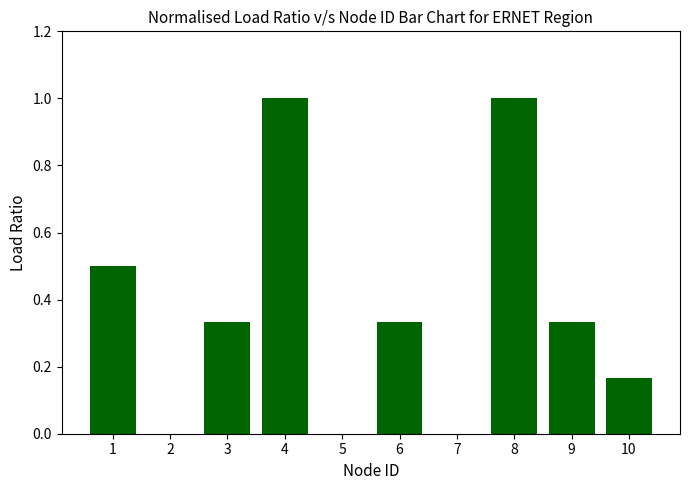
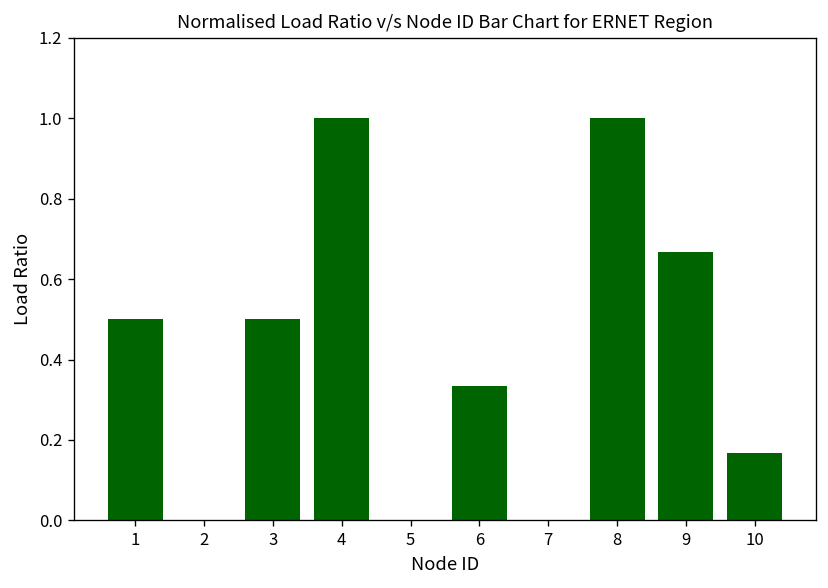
  {
    "1": 0.50,
    "2": 0.00,
-   "3": 0.33,
+   "3": 0.50,
    "4": 1.00,
    "5": 0.00,
    "6": 0.33,
    "7": 0.00,
    "8": 1.00,
-   "9": 0.33,
+   "9": 0.67,
    "10": 0.17
  }
